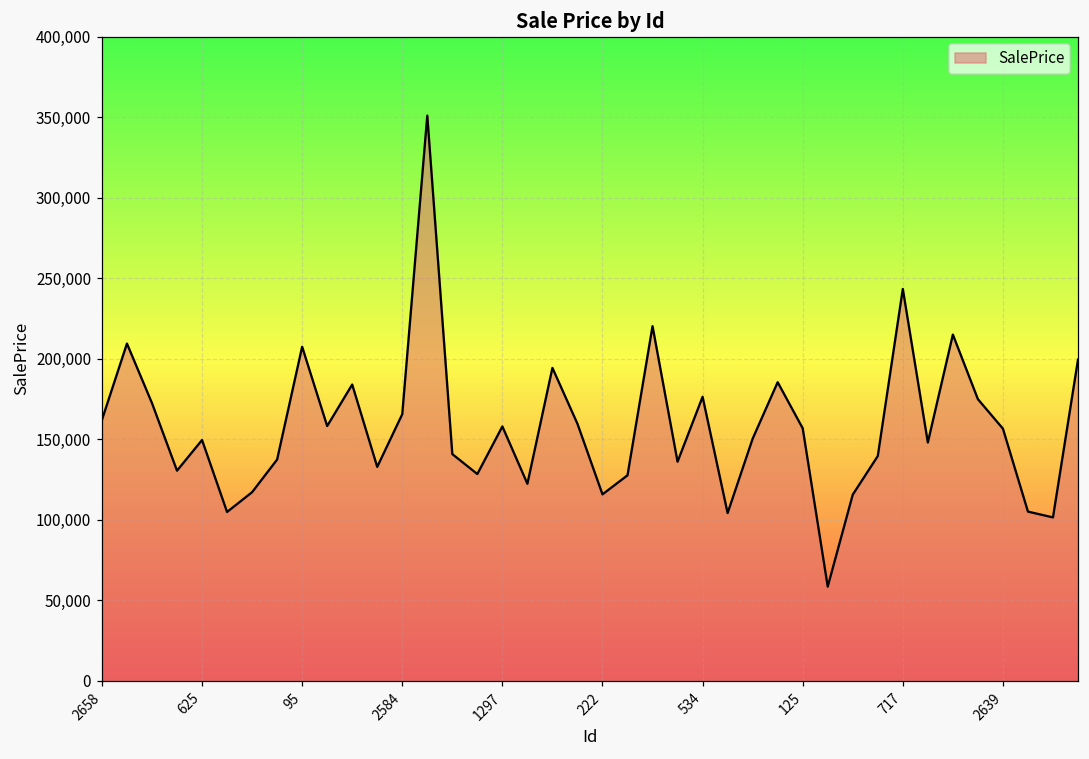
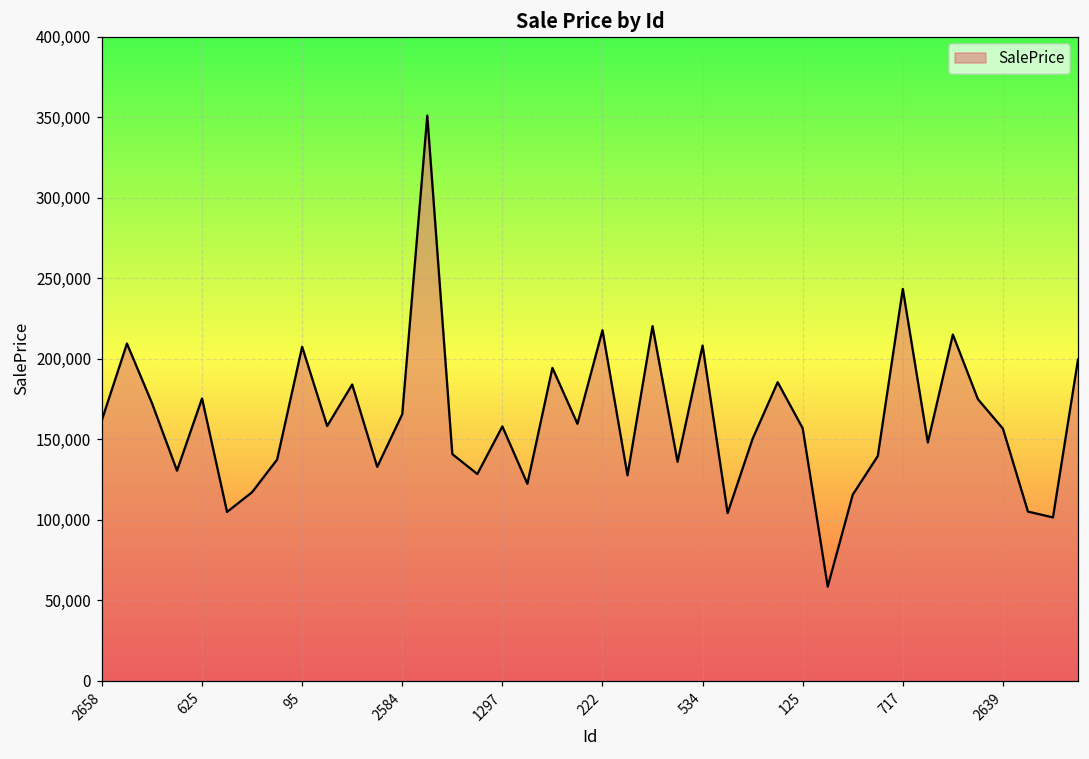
  {
    "2658": "162,000",
-   "625": "149,000",
+   "625": "175,000",
    "95": "207,000",
    "2584": "165,000",
    "1297": "158,000",
-   "222": "116,000",
-   "534": "176,000",
+   "222": "218,000",
+   "534": "208,000",
    "125": "157,000",
    "717": "243,000",
    "2639": "157,000"
  }
